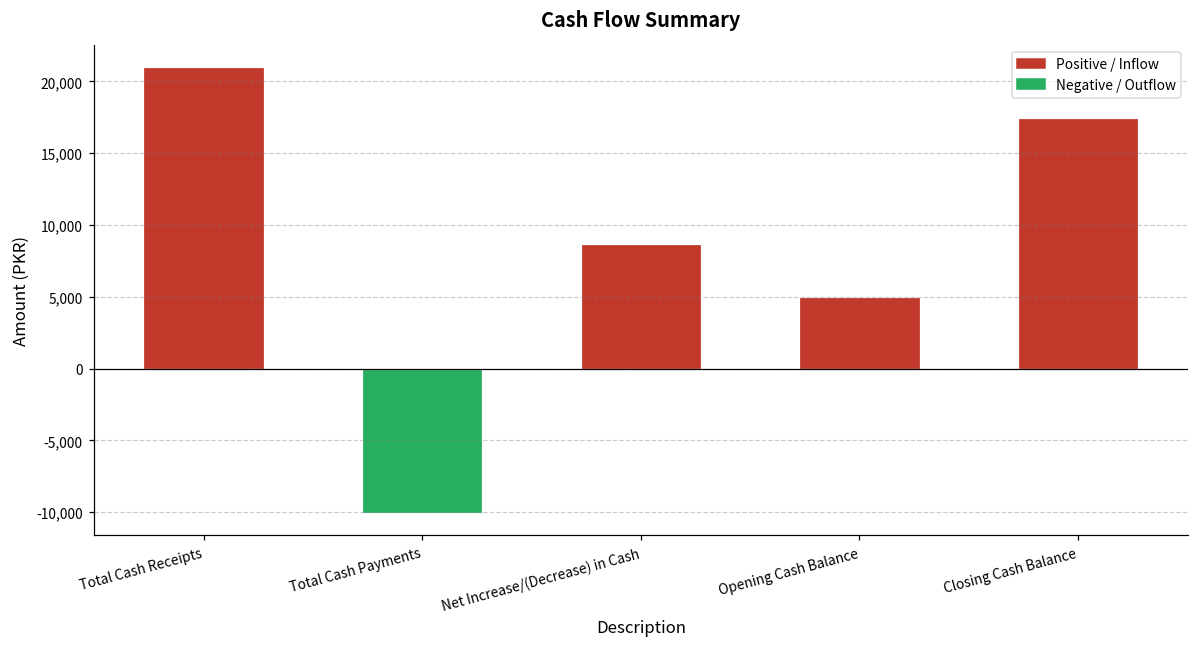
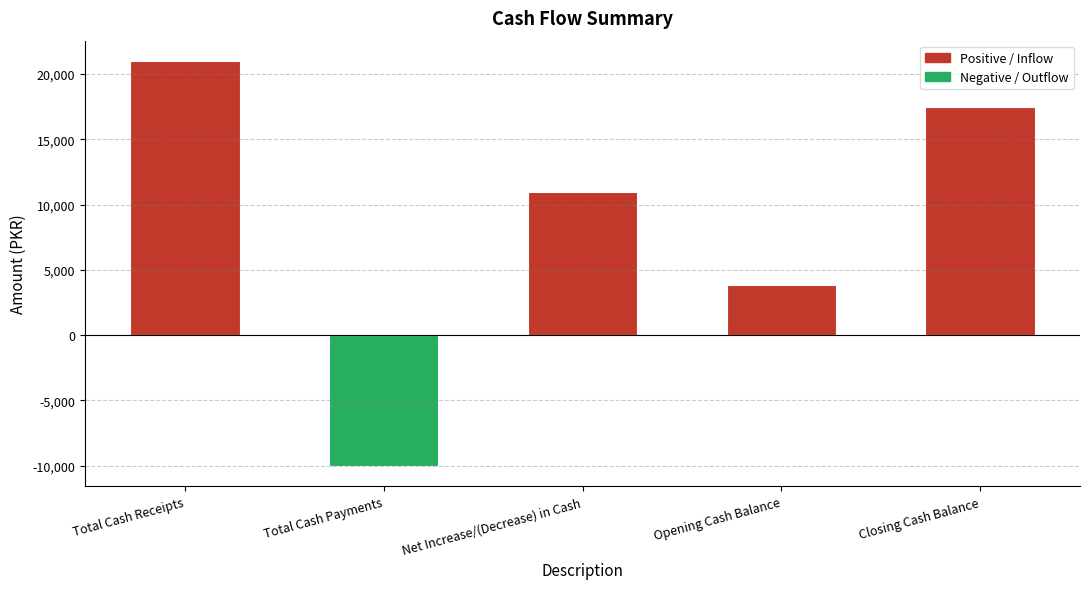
  {
    "Total Cash Receipts": "21,000",
    "Total Cash Payments": "-10,100",
-   "Net Increase/(Decrease) in Cash": "8,700",
-   "Opening Cash Balance": "5,000",
+   "Net Increase/(Decrease) in Cash": "11,000",
+   "Opening Cash Balance": "3,800",
    "Closing Cash Balance": "17,500"
  }
